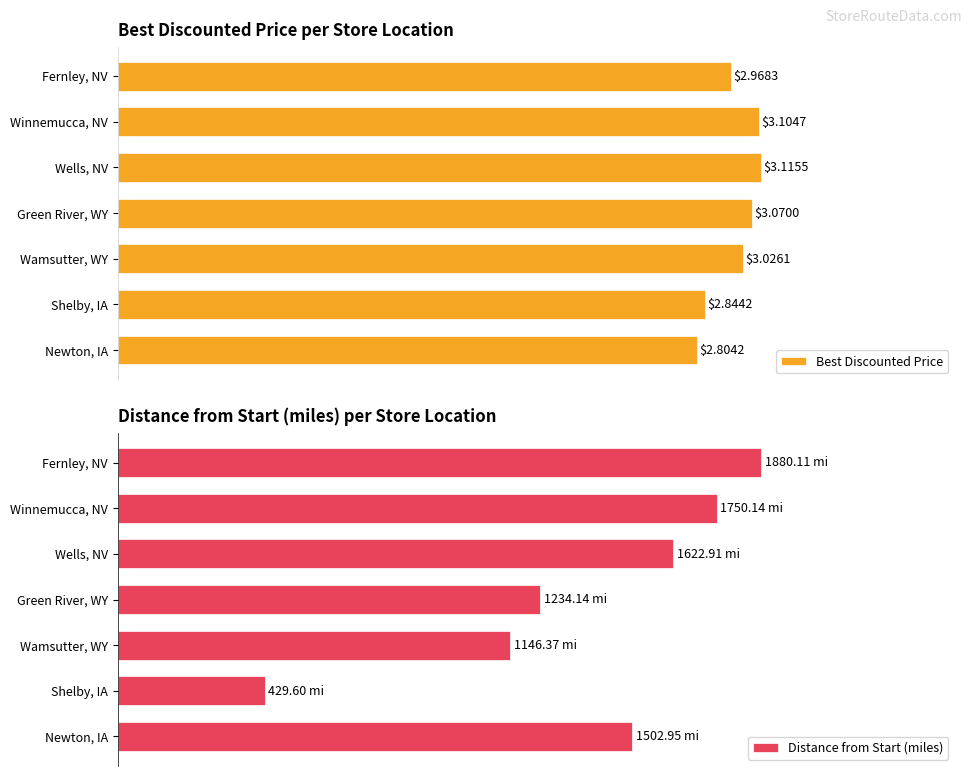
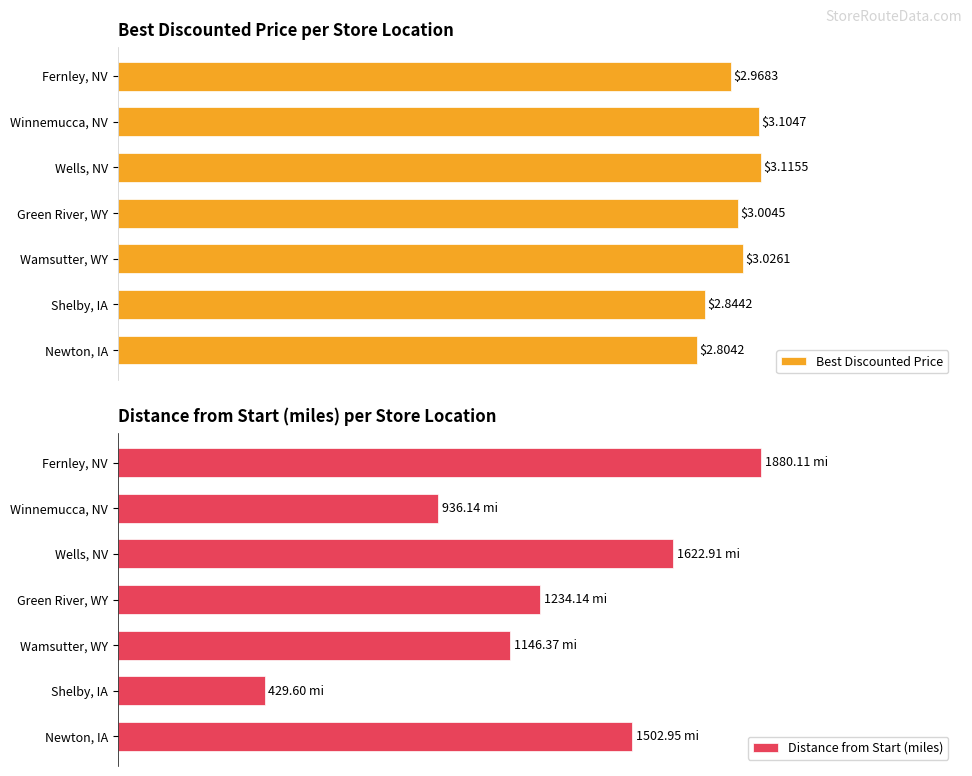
  {
    "Best Discounted Price per Store Location": {
      "Fernley, NV": "$2.9683",
      "Winnemucca, NV": "$3.1047",
      "Wells, NV": "$3.1155",
-     "Green River, WY": "$3.0700",
+     "Green River, WY": "$3.0045",
      "Wamsutter, WY": "$3.0261",
      "Shelby, IA": "$2.8442",
      "Newton, IA": "$2.8042"
    },
    "Distance from Start (miles) per Store Location": {
      "Fernley, NV": "1880.11",
-     "Winnemucca, NV": "1750.14",
+     "Winnemucca, NV": "936.14",
      "Wells, NV": "1622.91",
      "Green River, WY": "1234.14",
      "Wamsutter, WY": "1146.37",
      "Shelby, IA": "429.60",
      "Newton, IA": "1502.95"
    }
  }
